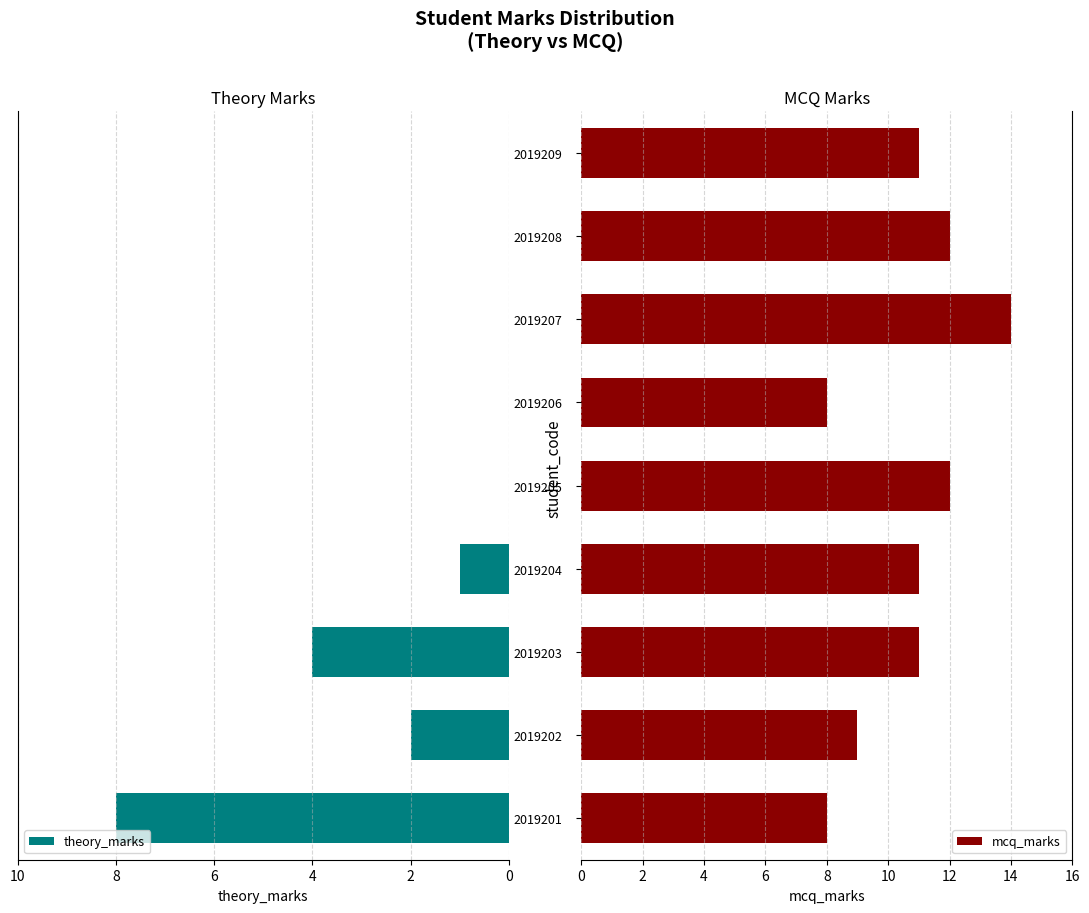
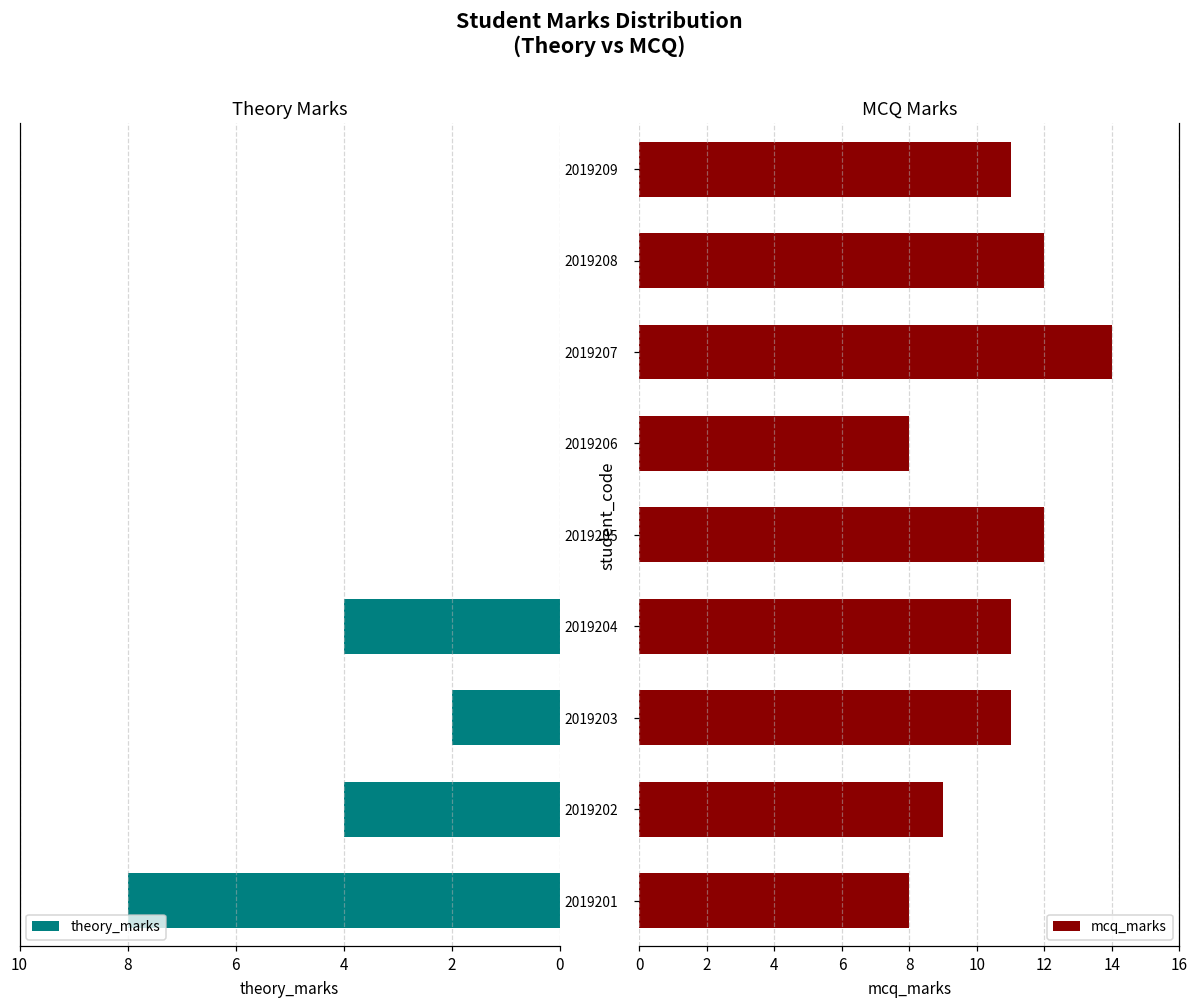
  {
    "Theory Marks": {
      "2019209": 0,
      "2019208": 0,
      "2019207": 0,
      "2019206": 0,
      "2019205": 0,
-     "2019204": 1,
-     "2019203": 4,
-     "2019202": 2,
+     "2019204": 4,
+     "2019203": 2,
+     "2019202": 4,
      "2019201": 8
    }
  }
